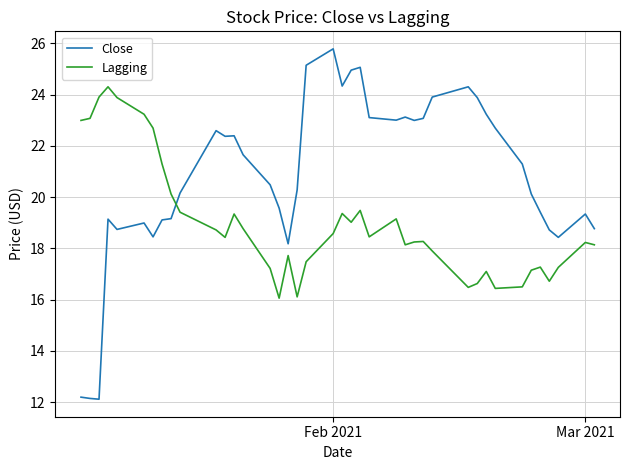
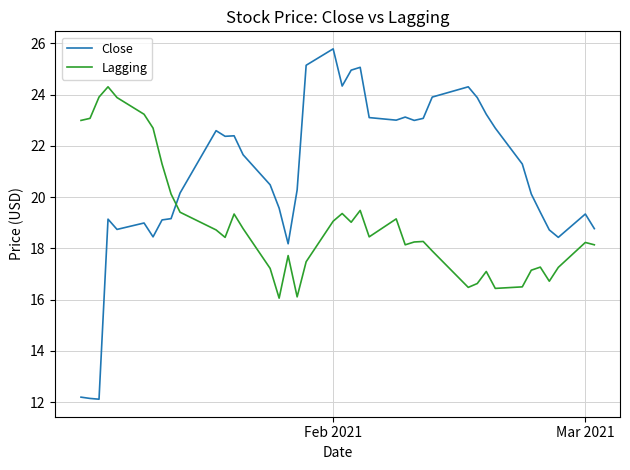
  {
    "Close": {
      "Feb 2021": 25.8,
      "Mar 2021": 19.3
    },
    "Lagging": {
-     "Feb 2021": 18.6,
+     "Feb 2021": 19.1,
      "Mar 2021": 18.2
    }
  }
